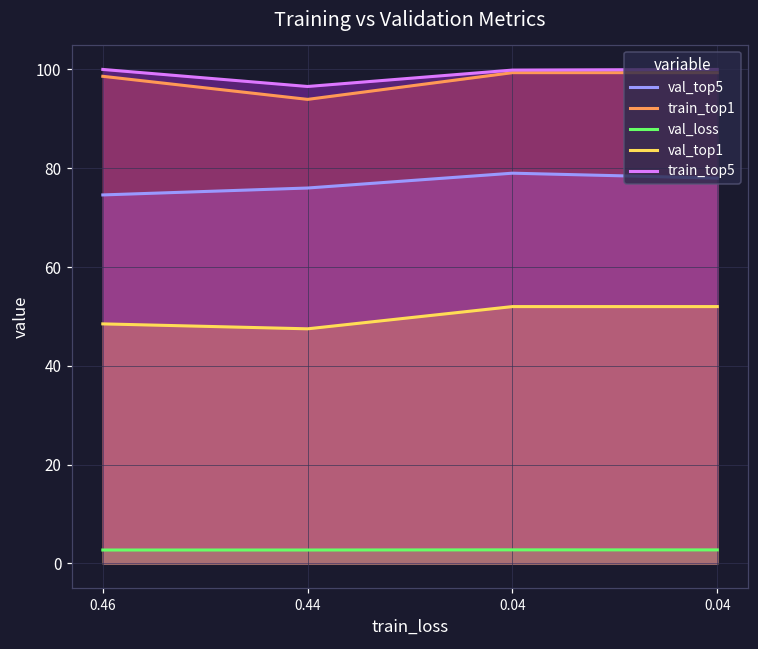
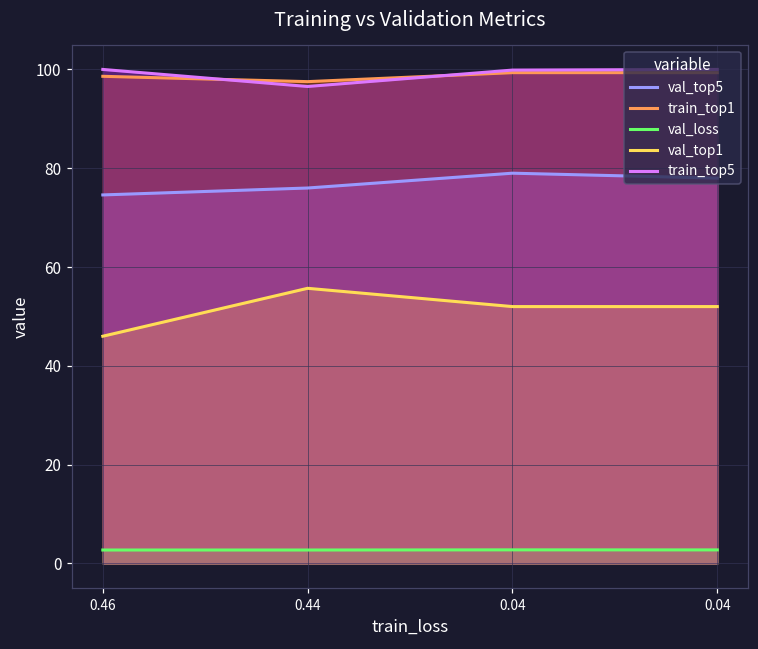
  {
    "val_top5": {
      "0.46": 75,
      "0.44": 76
    },
    "train_top1": {
      "0.46": 99,
-     "0.44": 94
+     "0.44": 98
    },
    "val_loss": {
      "0.46": 3,
      "0.44": 3
    },
    "val_top1": {
-     "0.46": 49,
-     "0.44": 48
+     "0.46": 46,
+     "0.44": 56
    },
    "train_top5": {
      "0.46": 100,
      "0.44": 97
    }
  }
